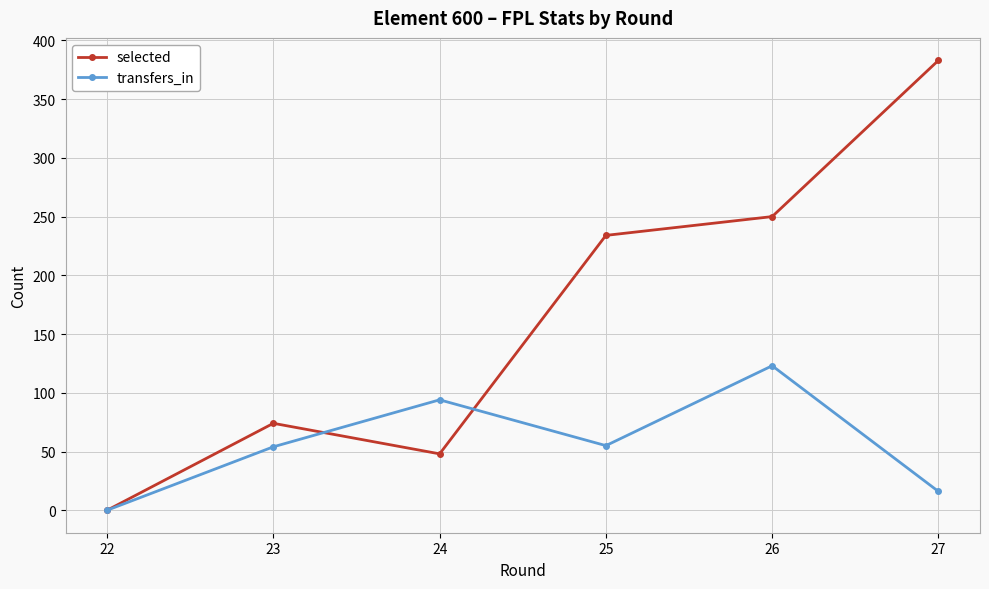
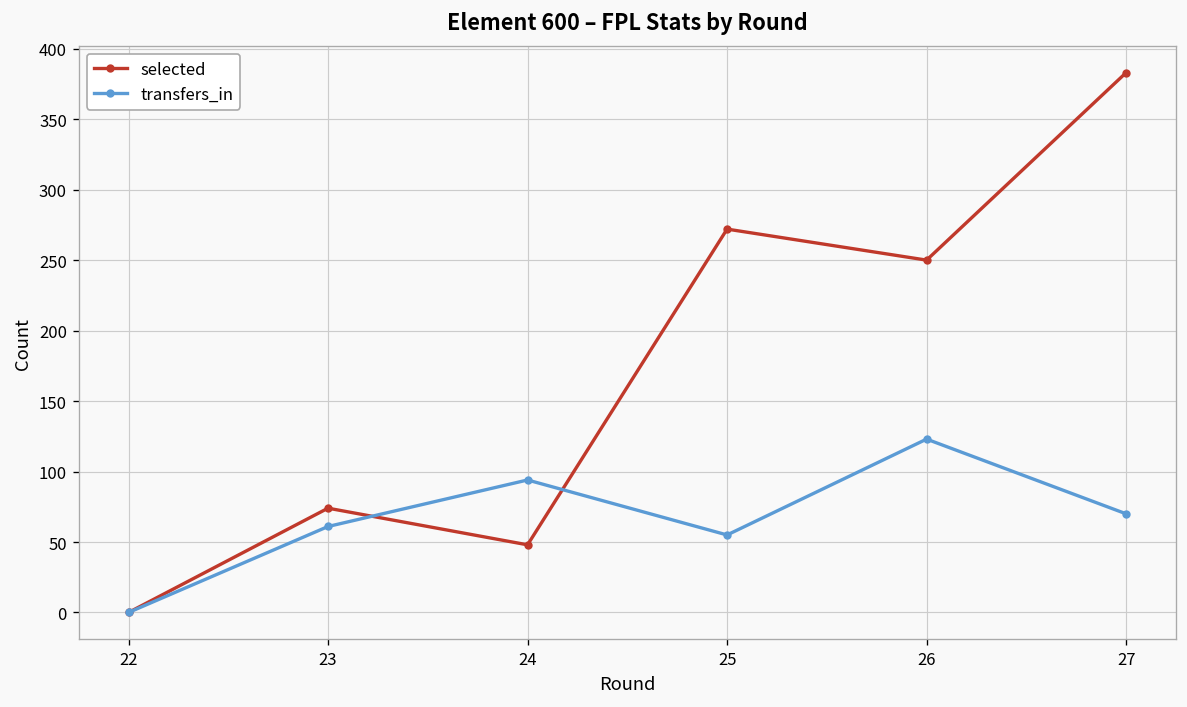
  {
    "selected": {
      "23": 74,
      "24": 48,
-     "25": 234,
+     "25": 272,
      "26": 250,
      "27": 383
    },
    "transfers_in": {
-     "23": 54,
+     "23": 61,
      "24": 94,
      "25": 55,
      "26": 123,
-     "27": 16
+     "27": 70
    }
  }
